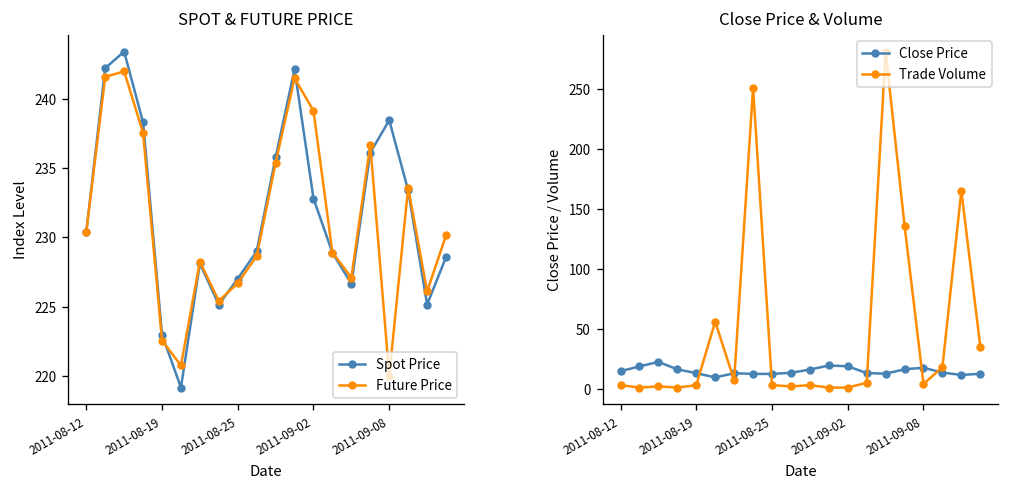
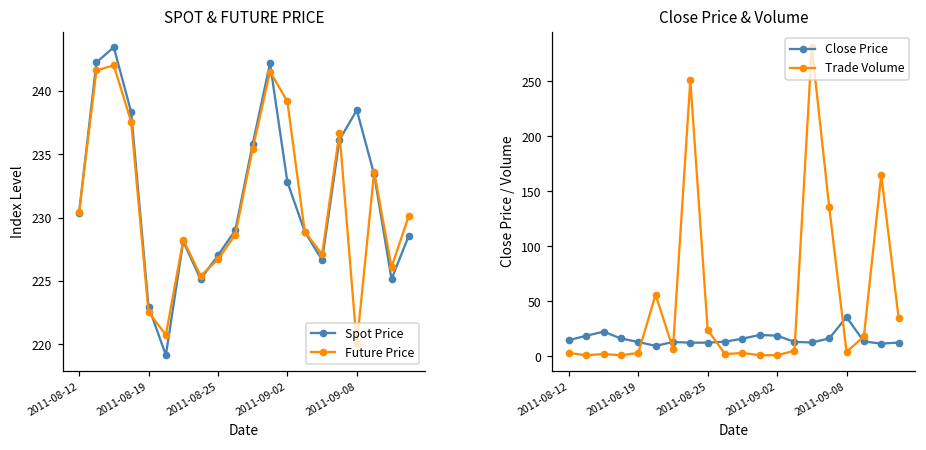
  {
    "SPOT & FUTURE PRICE": {
      "Spot Price": {
        "2011-08-19": 223.0,
        "2011-08-25": 227.0,
        "2011-09-02": 232.8,
        "2011-09-08": 238.5
      },
      "Future Price": {
        "2011-08-19": 222.6,
        "2011-08-25": 226.7,
        "2011-09-02": 239.2
      }
    },
    "Close Price & Volume": {
      "Close Price": {
        "2011-08-12": 10,
        "2011-08-19": 10,
        "2011-08-25": 10,
        "2011-09-02": 20,
-       "2011-09-08": 20
+       "2011-09-08": 40
      },
      "Trade Volume": {
        "2011-08-12": 0,
        "2011-08-19": 0,
-       "2011-08-25": 0,
+       "2011-08-25": 20,
        "2011-09-02": 0,
        "2011-09-08": 0
      }
    }
  }
